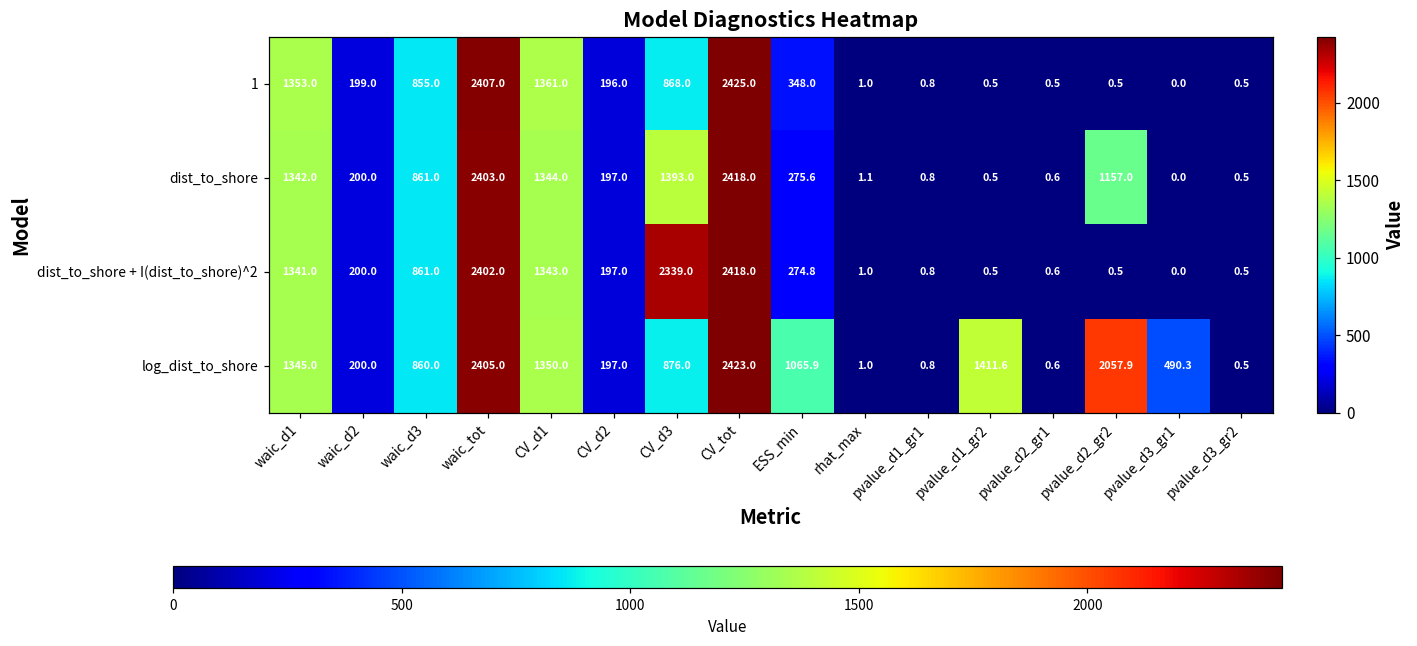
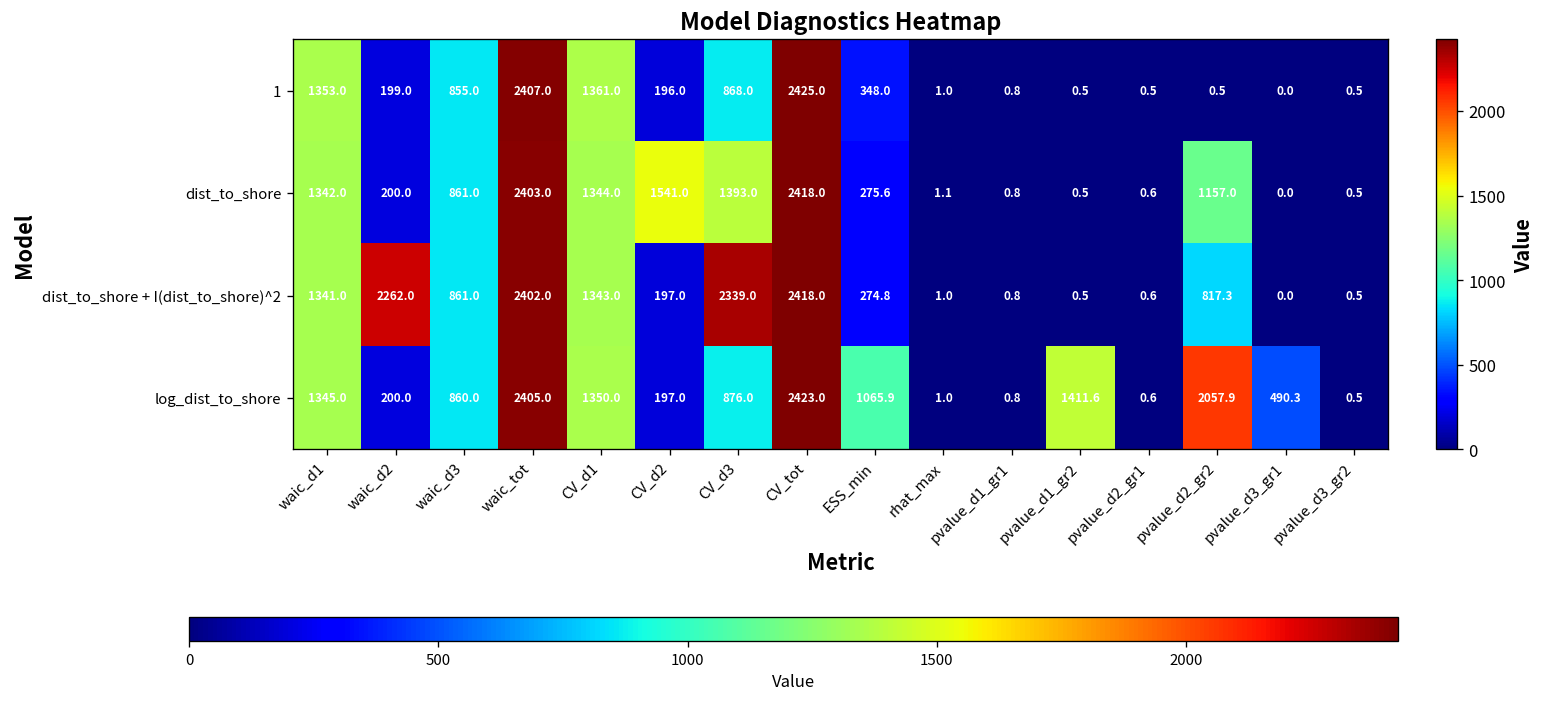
  {
    "1": {
      "waic_d1": 1353.0,
      "waic_d2": 199.0,
      "waic_d3": 855.0,
      "waic_tot": 2407.0,
      "CV_d1": 1361.0,
      "CV_d2": 196.0,
      "CV_d3": 868.0,
      "CV_tot": 2425.0,
      "ESS_min": 348.0,
      "rhat_max": 1.0,
      "pvalue_d1_gr1": 0.8,
      "pvalue_d1_gr2": 0.5,
      "pvalue_d2_gr1": 0.5,
      "pvalue_d2_gr2": 0.5,
      "pvalue_d3_gr1": 0.0,
      "pvalue_d3_gr2": 0.5
    },
    "dist_to_shore": {
      "waic_d1": 1342.0,
      "waic_d2": 200.0,
      "waic_d3": 861.0,
      "waic_tot": 2403.0,
      "CV_d1": 1344.0,
-     "CV_d2": 197.0,
+     "CV_d2": 1541.0,
      "CV_d3": 1393.0,
      "CV_tot": 2418.0,
      "ESS_min": 275.6,
      "rhat_max": 1.1,
      "pvalue_d1_gr1": 0.8,
      "pvalue_d1_gr2": 0.5,
      "pvalue_d2_gr1": 0.6,
      "pvalue_d2_gr2": 1157.0,
      "pvalue_d3_gr1": 0.0,
      "pvalue_d3_gr2": 0.5
    },
    "dist_to_shore + I(dist_to_shore)^2": {
      "waic_d1": 1341.0,
-     "waic_d2": 200.0,
+     "waic_d2": 2262.0,
      "waic_d3": 861.0,
      "waic_tot": 2402.0,
      "CV_d1": 1343.0,
      "CV_d2": 197.0,
      "CV_d3": 2339.0,
      "CV_tot": 2418.0,
      "ESS_min": 274.8,
      "rhat_max": 1.0,
      "pvalue_d1_gr1": 0.8,
      "pvalue_d1_gr2": 0.5,
      "pvalue_d2_gr1": 0.6,
-     "pvalue_d2_gr2": 0.5,
+     "pvalue_d2_gr2": 817.3,
      "pvalue_d3_gr1": 0.0,
      "pvalue_d3_gr2": 0.5
    },
    "log_dist_to_shore": {
      "waic_d1": 1345.0,
      "waic_d2": 200.0,
      "waic_d3": 860.0,
      "waic_tot": 2405.0,
      "CV_d1": 1350.0,
      "CV_d2": 197.0,
      "CV_d3": 876.0,
      "CV_tot": 2423.0,
      "ESS_min": 1065.9,
      "rhat_max": 1.0,
      "pvalue_d1_gr1": 0.8,
      "pvalue_d1_gr2": 1411.6,
      "pvalue_d2_gr1": 0.6,
      "pvalue_d2_gr2": 2057.9,
      "pvalue_d3_gr1": 490.3,
      "pvalue_d3_gr2": 0.5
    }
  }
